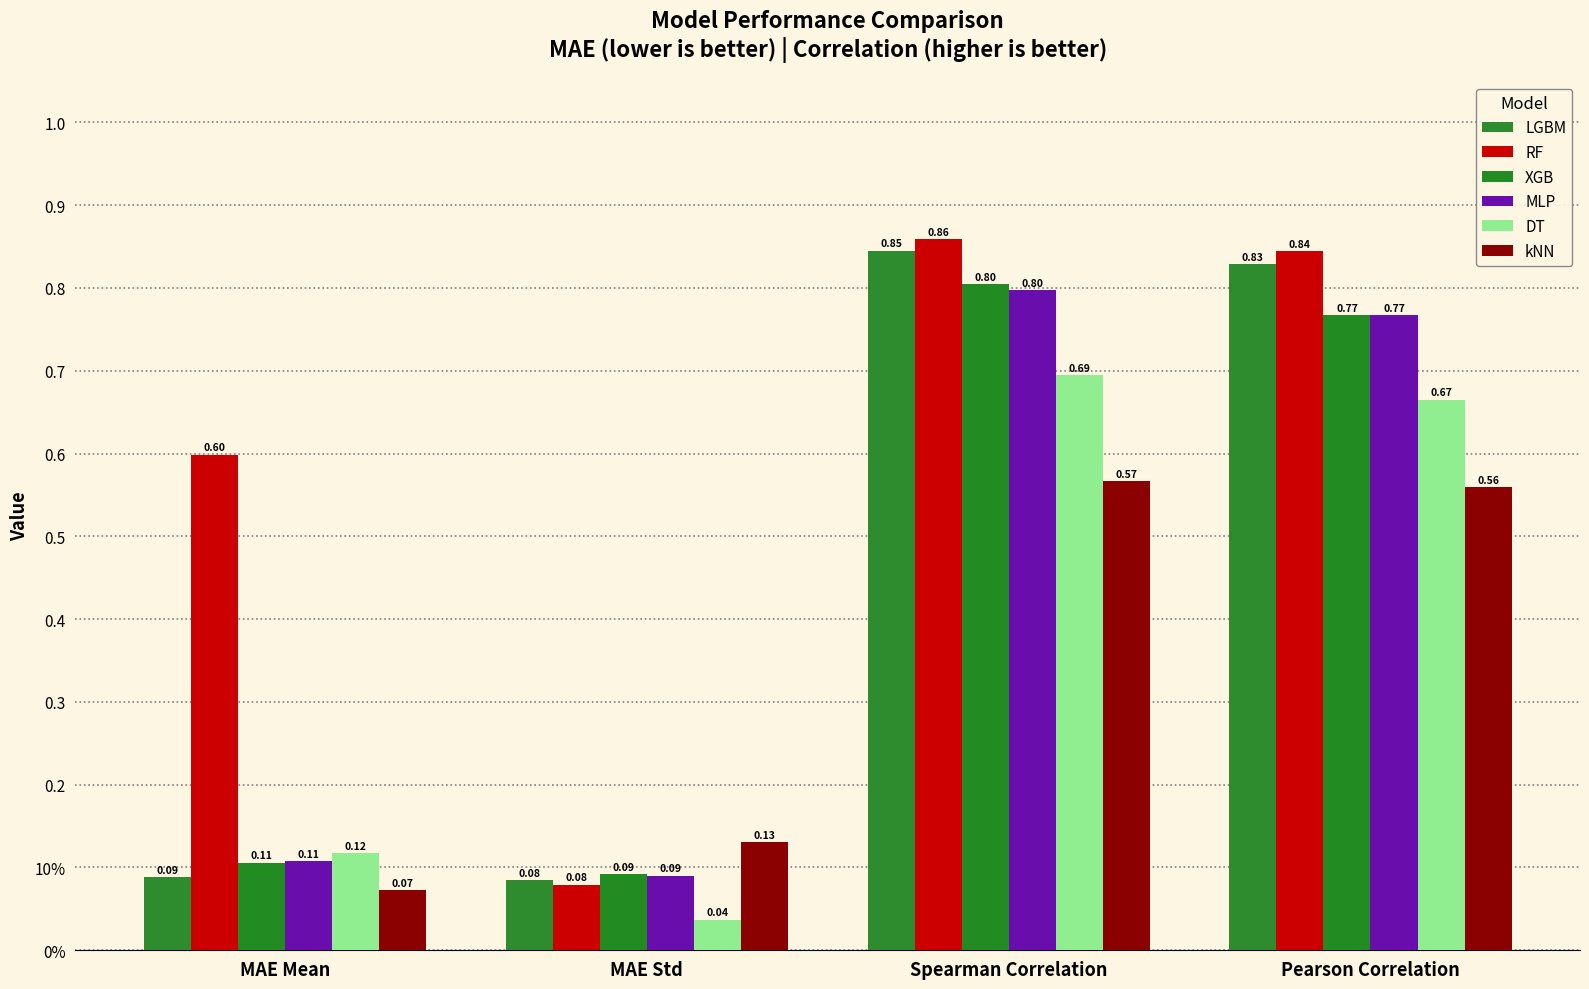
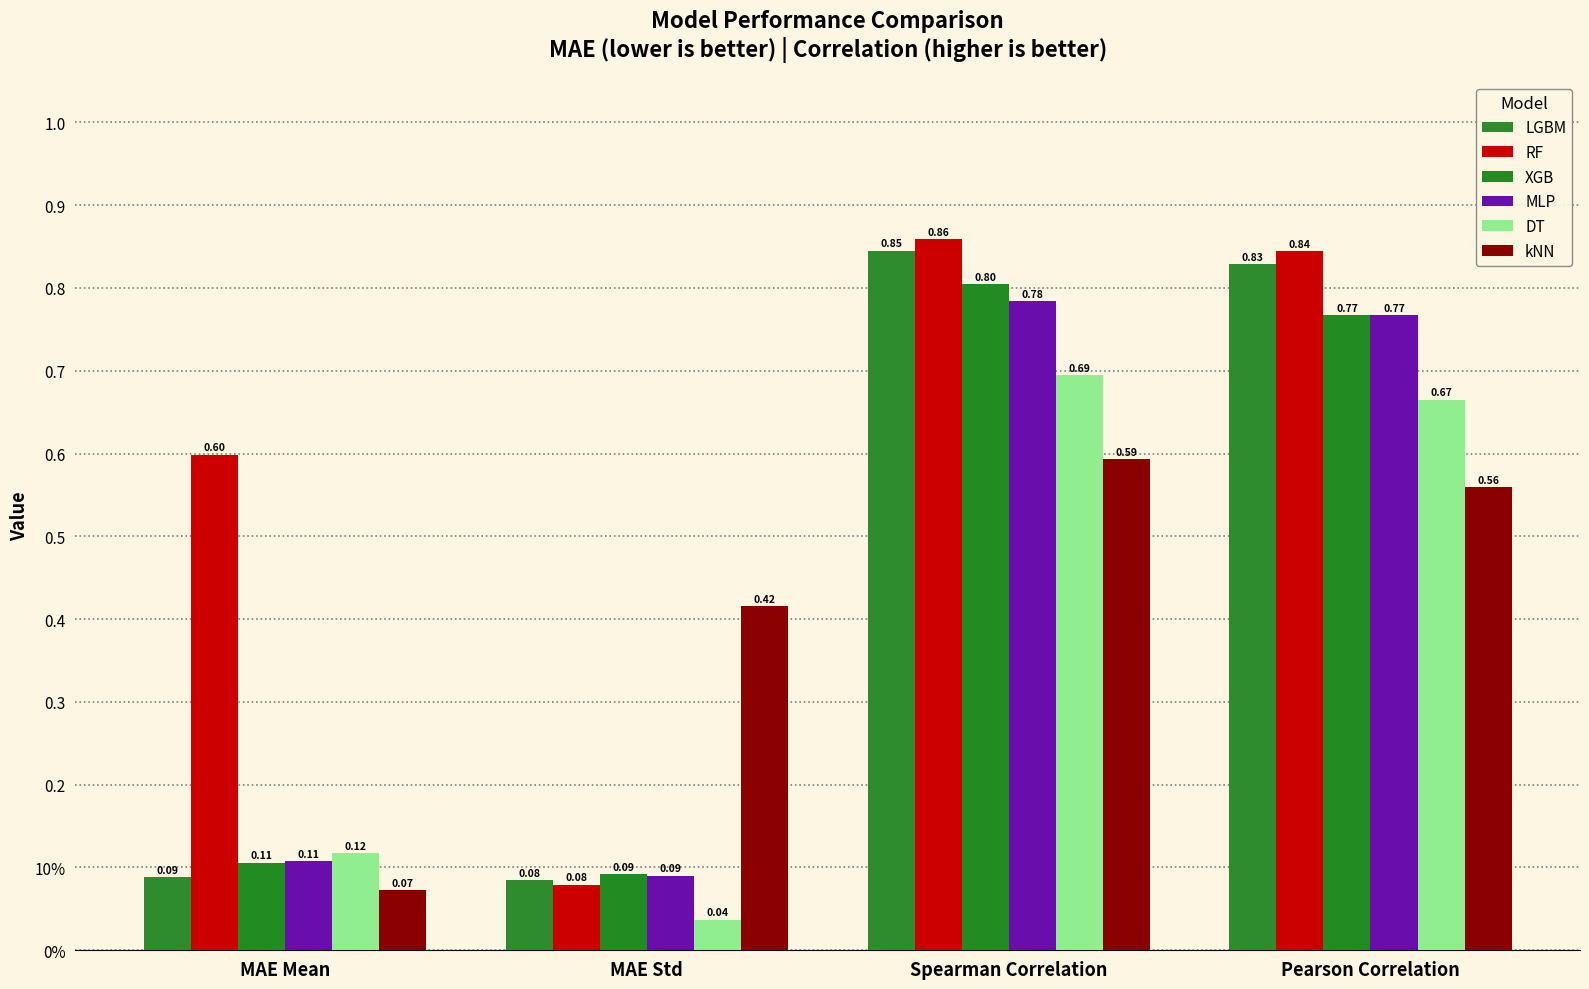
  {
    "RF": {
      "MAE Mean": 0.60,
      "MAE Std": 0.08,
      "Spearman Correlation": 0.86,
      "Pearson Correlation": 0.84
    },
    "MLP": {
      "MAE Mean": 0.11,
      "MAE Std": 0.09,
-     "Spearman Correlation": 0.80,
+     "Spearman Correlation": 0.78,
      "Pearson Correlation": 0.77
    },
    "DT": {
      "MAE Mean": 0.12,
      "MAE Std": 0.04,
      "Spearman Correlation": 0.69,
      "Pearson Correlation": 0.67
    },
    "kNN": {
      "MAE Mean": 0.07,
-     "MAE Std": 0.13,
-     "Spearman Correlation": 0.57,
+     "MAE Std": 0.42,
+     "Spearman Correlation": 0.59,
      "Pearson Correlation": 0.56
    }
  }
